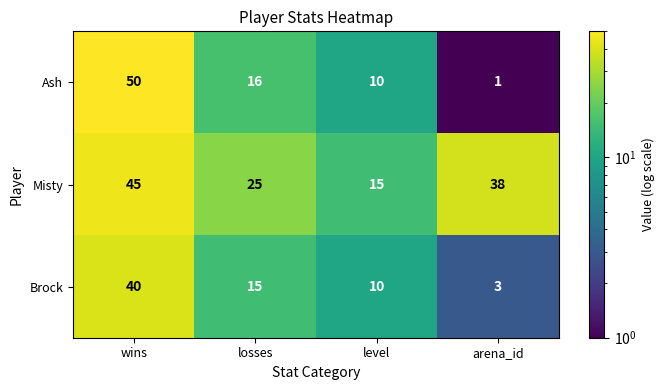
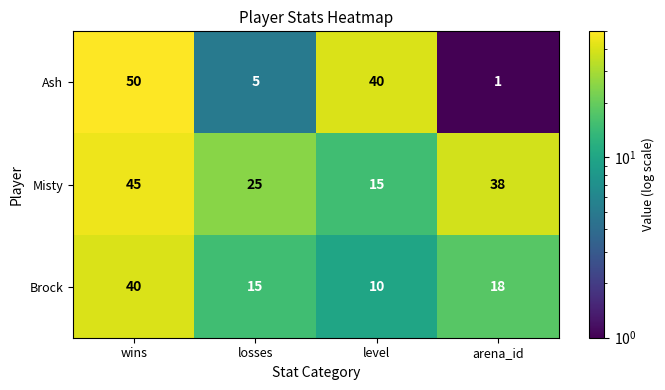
  {
    "Ash": {
      "wins": 50,
-     "losses": 16,
-     "level": 10,
+     "losses": 5,
+     "level": 40,
      "arena_id": 1
    },
    "Misty": {
      "wins": 45,
      "losses": 25,
      "level": 15,
      "arena_id": 38
    },
    "Brock": {
      "wins": 40,
      "losses": 15,
      "level": 10,
-     "arena_id": 3
+     "arena_id": 18
    }
  }
